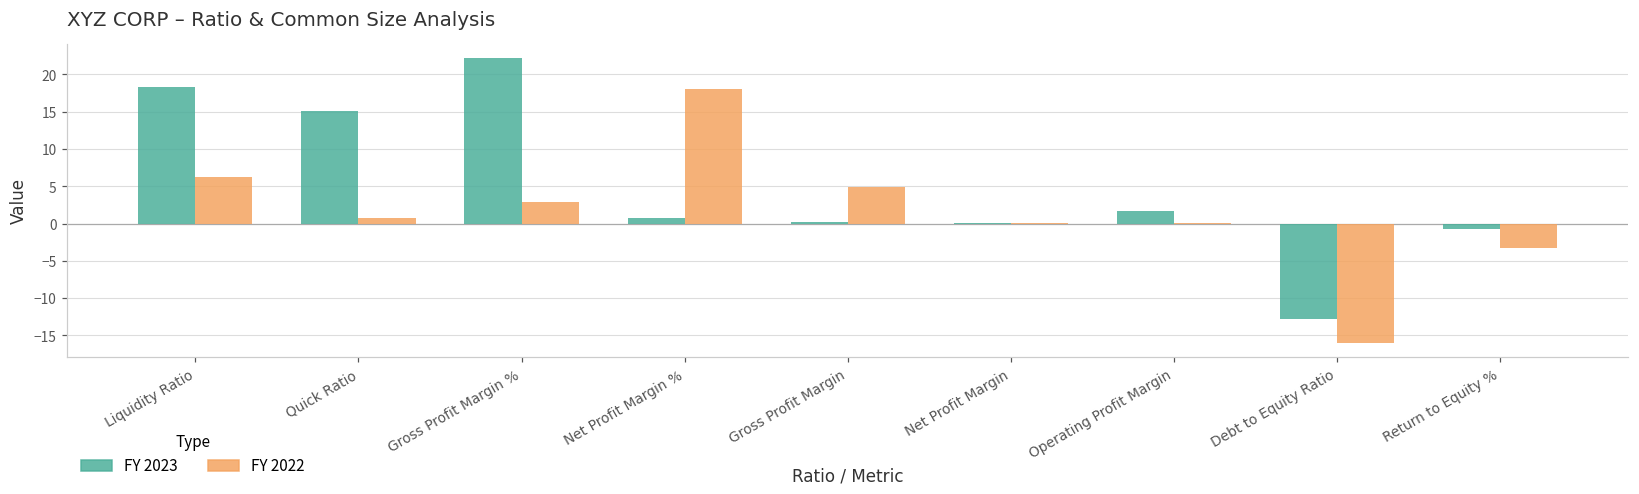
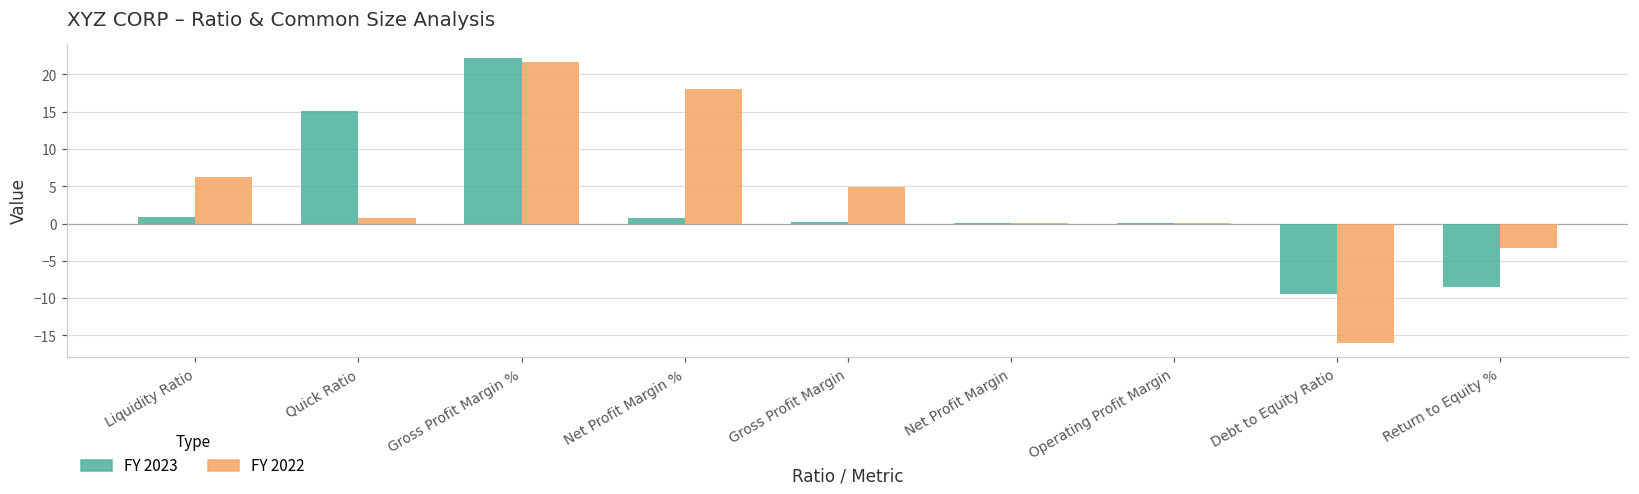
  {
    "FY 2023": {
-     "Liquidity Ratio": 18,
+     "Liquidity Ratio": 1,
      "Quick Ratio": 15,
      "Gross Profit Margin %": 22,
      "Net Profit Margin %": 1,
-     "Operating Profit Margin": 2,
-     "Debt to Equity Ratio": -13,
-     "Return to Equity %": -1
+     "Operating Profit Margin": 0,
+     "Debt to Equity Ratio": -9,
+     "Return to Equity %": -9
    },
    "FY 2022": {
      "Liquidity Ratio": 6,
      "Quick Ratio": 1,
-     "Gross Profit Margin %": 3,
+     "Gross Profit Margin %": 22,
      "Net Profit Margin %": 18,
      "Gross Profit Margin": 5,
      "Debt to Equity Ratio": -16,
      "Return to Equity %": -3
    }
  }
